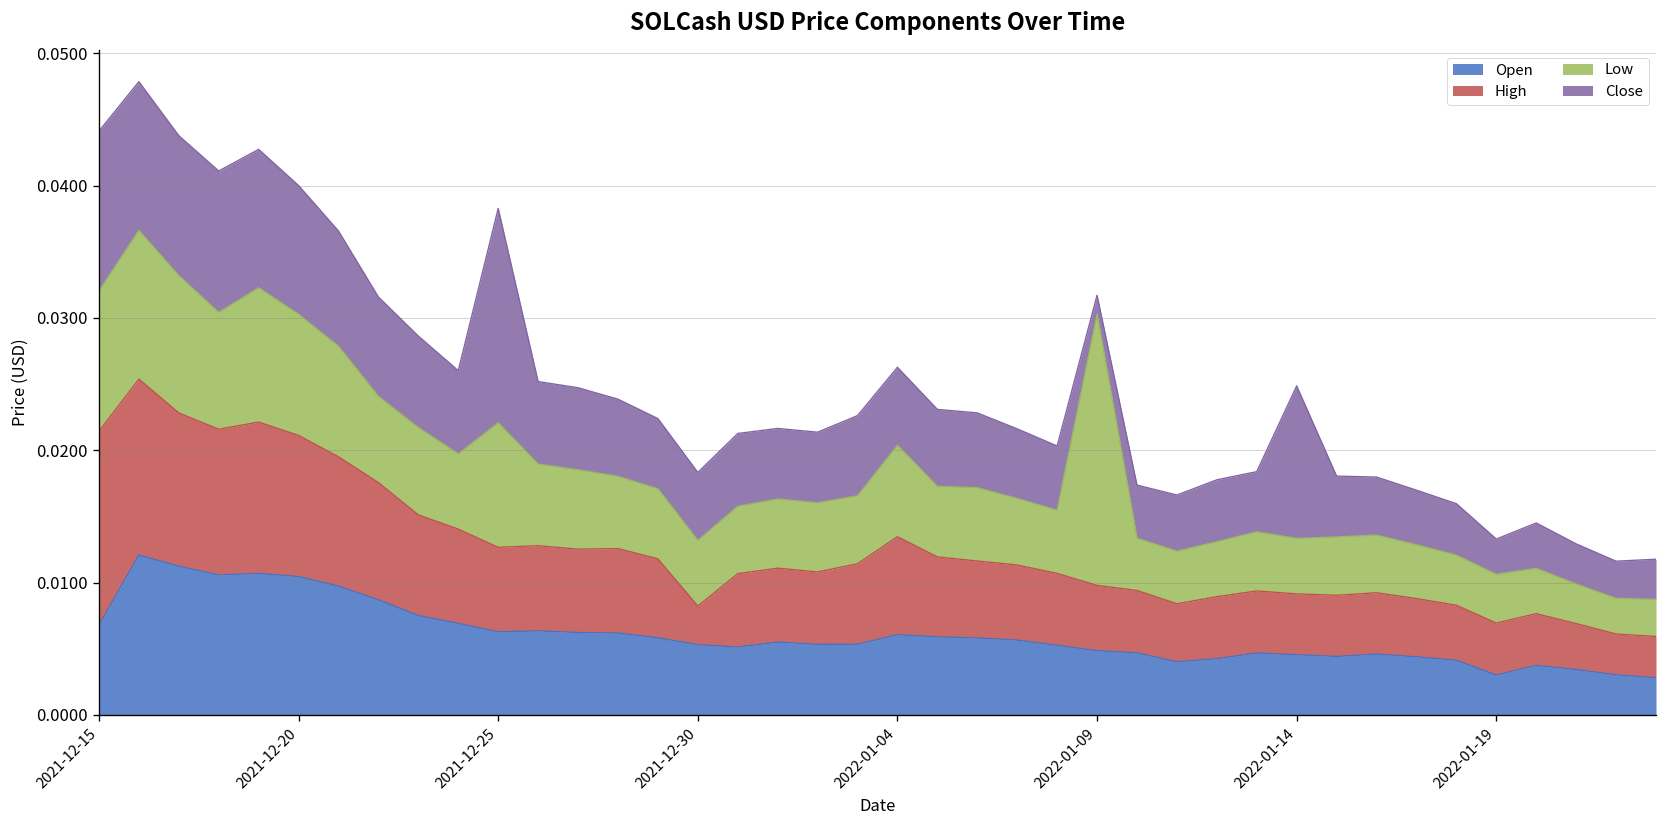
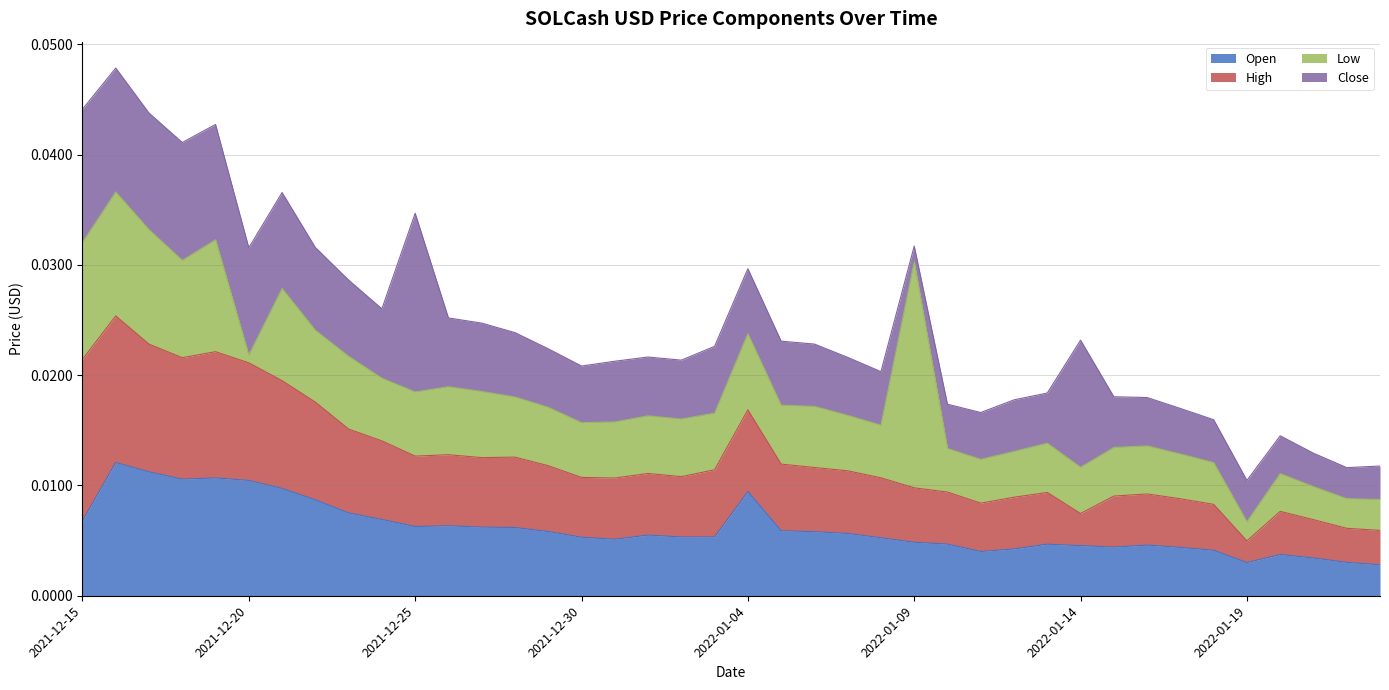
  {
    "Open": {
      "2021-12-15": 0.0068,
      "2021-12-20": 0.0105,
      "2021-12-25": 0.0063,
      "2021-12-30": 0.0053,
-     "2022-01-04": 0.0061,
+     "2022-01-04": 0.0095,
      "2022-01-09": 0.0049,
      "2022-01-14": 0.0046,
      "2022-01-19": 0.0030
    },
    "High": {
      "2021-12-15": 0.0146,
      "2021-12-20": 0.0107,
      "2021-12-25": 0.0064,
-     "2021-12-30": 0.0029,
+     "2021-12-30": 0.0054,
      "2022-01-04": 0.0074,
      "2022-01-09": 0.0049,
-     "2022-01-14": 0.0046,
-     "2022-01-19": 0.0039
+     "2022-01-14": 0.0029,
+     "2022-01-19": 0.0020
    },
    "Low": {
      "2021-12-15": 0.0106,
-     "2021-12-20": 0.0092,
-     "2021-12-25": 0.0094,
+     "2021-12-20": 0.0007,
+     "2021-12-25": 0.0058,
      "2021-12-30": 0.0050,
      "2022-01-04": 0.0069,
      "2022-01-09": 0.0205,
      "2022-01-14": 0.0042,
-     "2022-01-19": 0.0037
+     "2022-01-19": 0.0017
    },
    "Close": {
      "2021-12-15": 0.0121,
      "2021-12-20": 0.0097,
      "2021-12-25": 0.0162,
      "2021-12-30": 0.0051,
      "2022-01-04": 0.0059,
      "2022-01-09": 0.0014,
      "2022-01-14": 0.0115,
-     "2022-01-19": 0.0027
+     "2022-01-19": 0.0037
    }
  }
